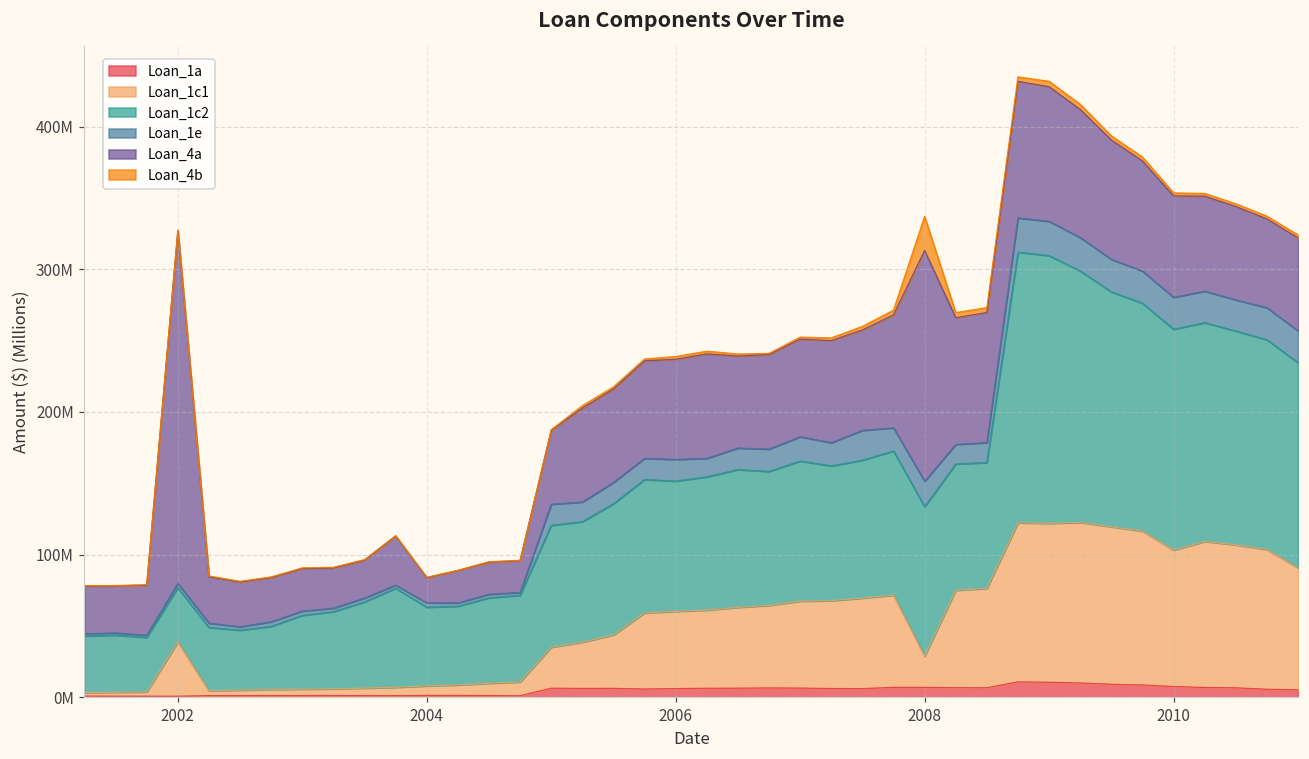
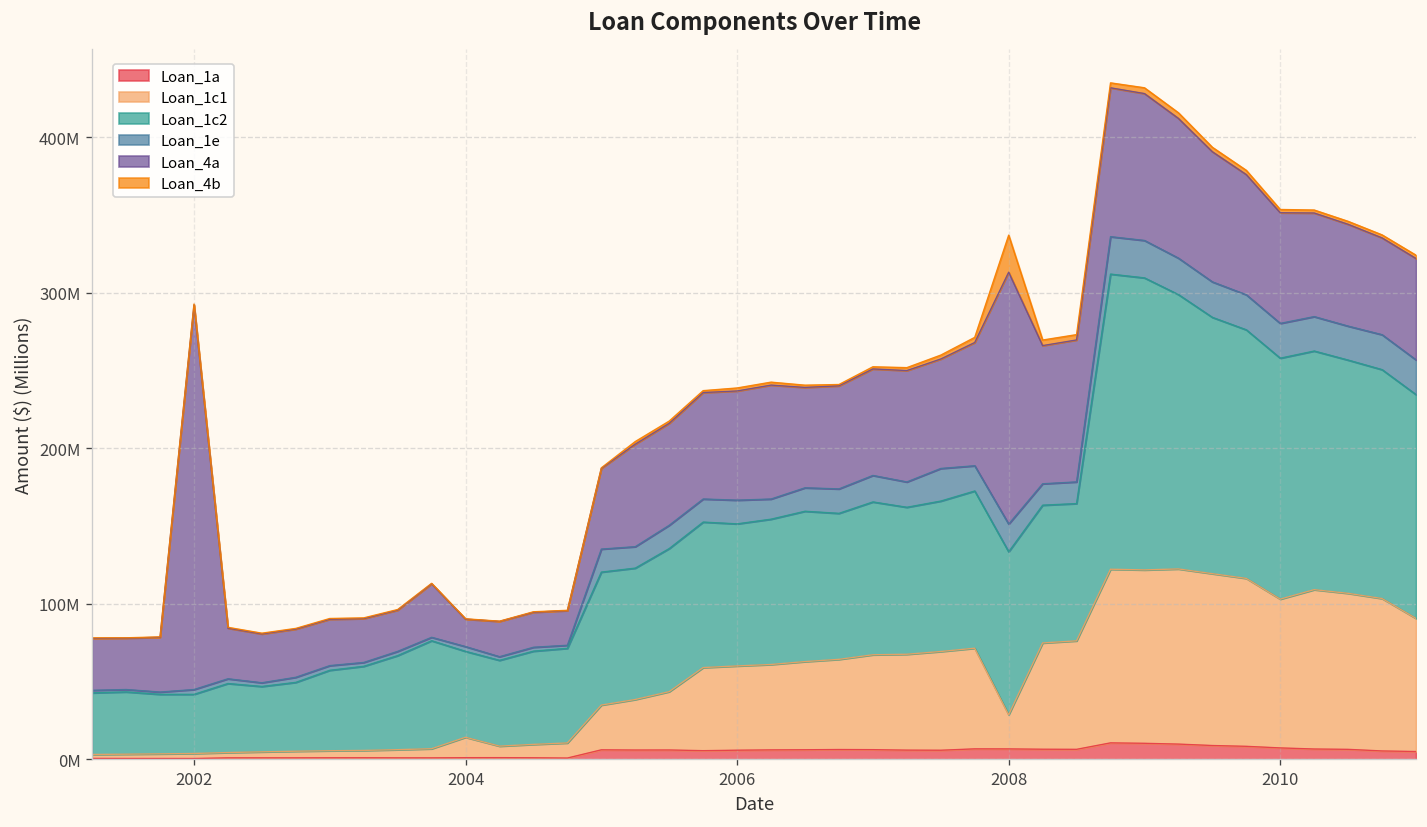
  {
    "Loan_1a": {
      "2002": 1000000,
      "2004": 1000000,
      "2006": 6000000,
      "2008": 7000000,
      "2010": 7000000
    },
    "Loan_1c1": {
-     "2002": 38000000,
-     "2004": 7000000,
+     "2002": 3000000,
+     "2004": 13000000,
      "2006": 54000000,
      "2008": 22000000,
      "2010": 96000000
    },
    "Loan_4a": {
      "2008": 162000000,
      "2010": 71000000
    },
    "Loan_4b": {
      "2008": 24000000,
      "2010": 2000000
    }
  }
